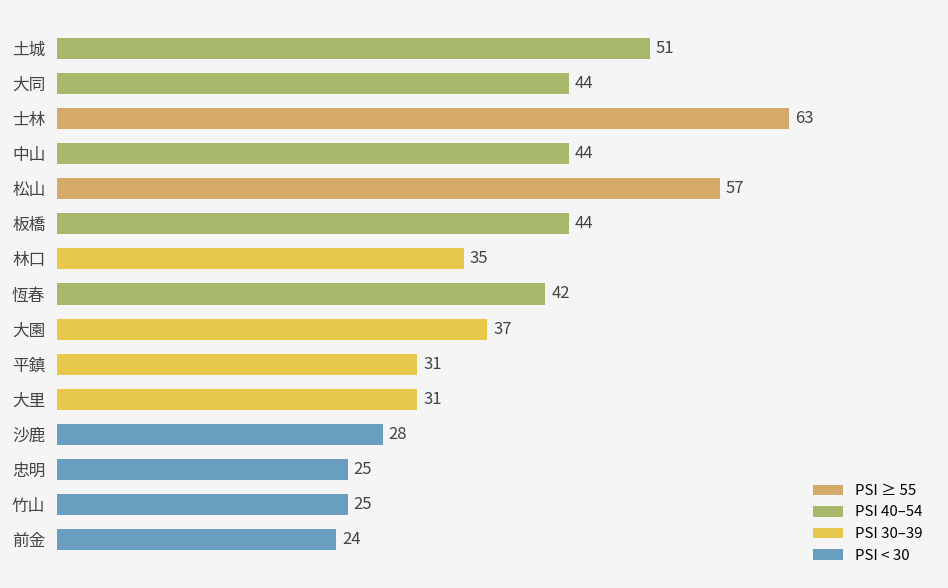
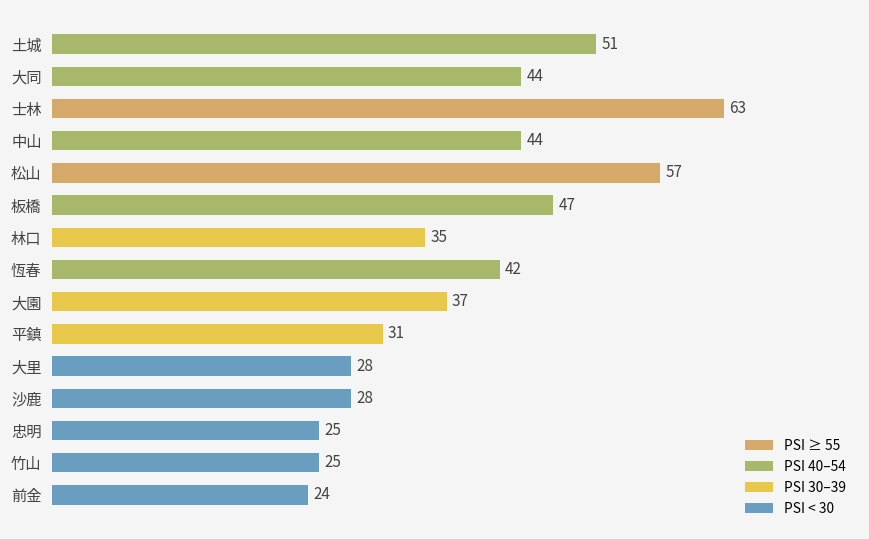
  {
    "土城": 51,
    "大同": 44,
    "士林": 63,
    "中山": 44,
    "松山": 57,
-   "板橋": 44,
+   "板橋": 47,
    "林口": 35,
    "恆春": 42,
    "大園": 37,
    "平鎮": 31,
-   "大里": 31,
+   "大里": 28,
    "沙鹿": 28,
    "忠明": 25,
    "竹山": 25,
    "前金": 24
  }
